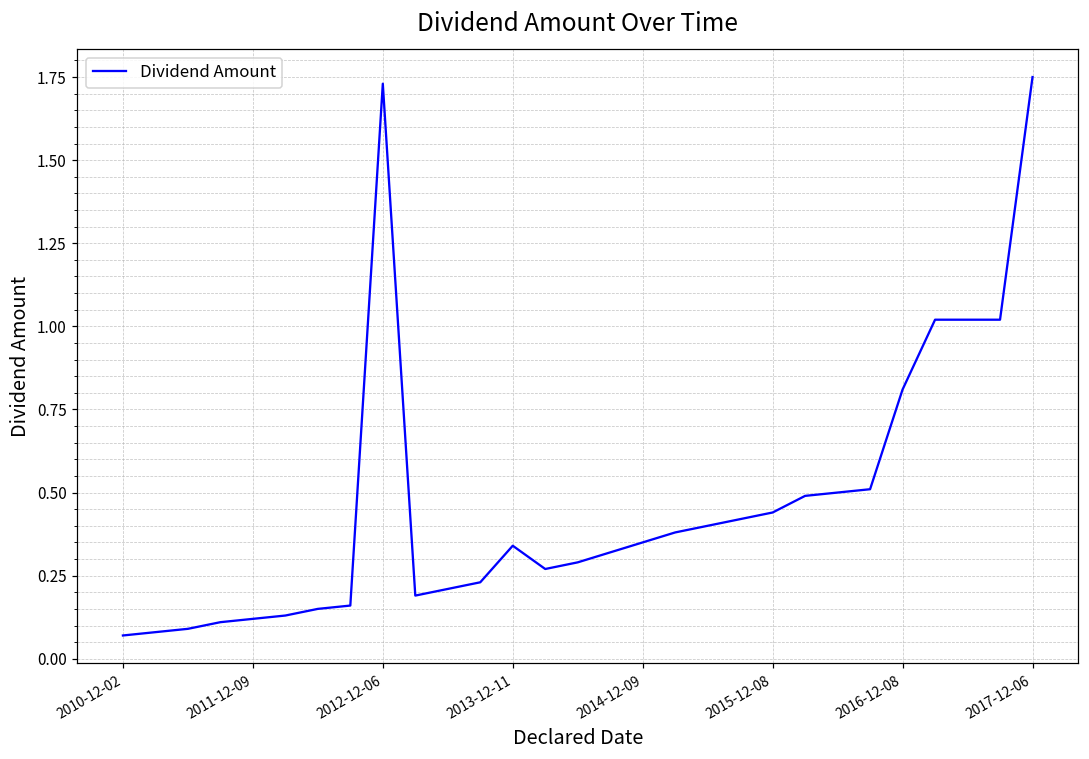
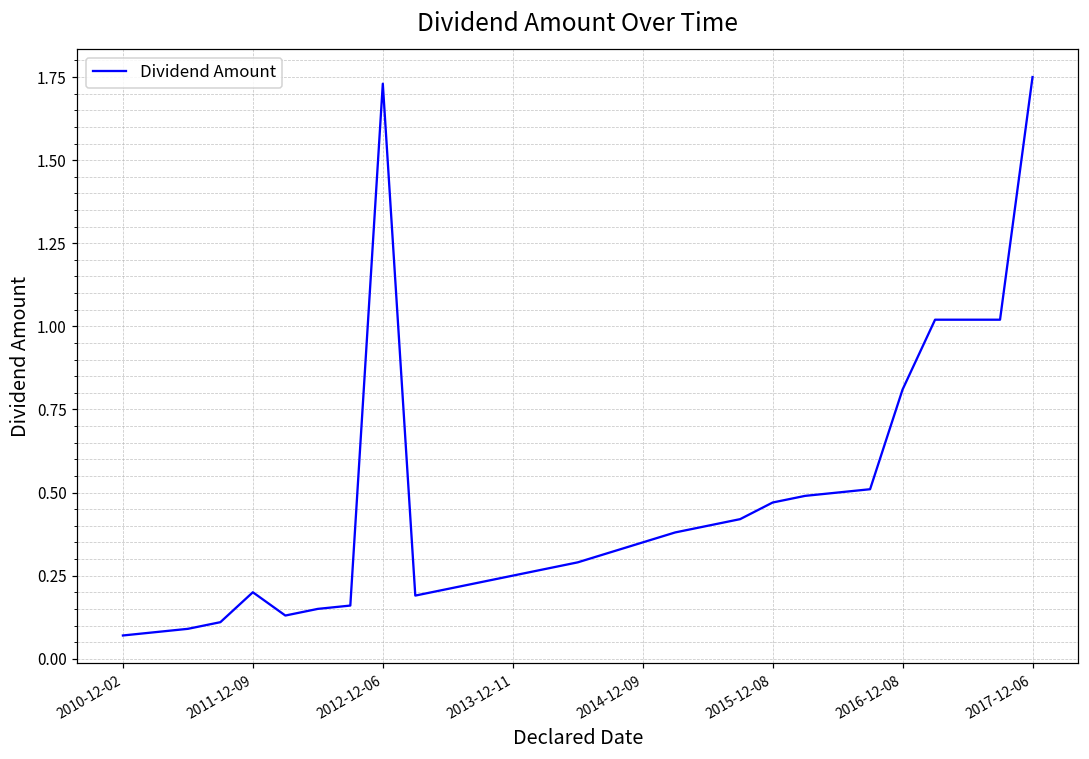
  {
    "2010-12-02": 0.07,
-   "2011-12-09": 0.12,
+   "2011-12-09": 0.20,
    "2012-12-06": 1.73,
-   "2013-12-11": 0.34,
+   "2013-12-11": 0.25,
    "2014-12-09": 0.35,
-   "2015-12-08": 0.44,
+   "2015-12-08": 0.47,
    "2016-12-08": 0.81,
    "2017-12-06": 1.75
  }
